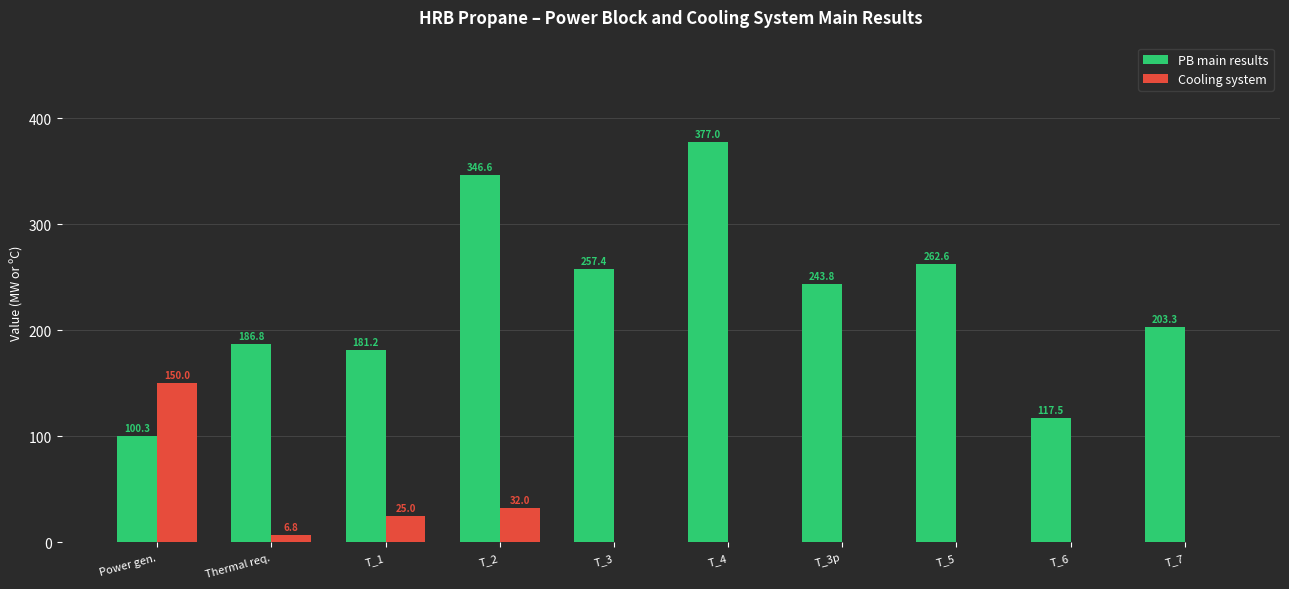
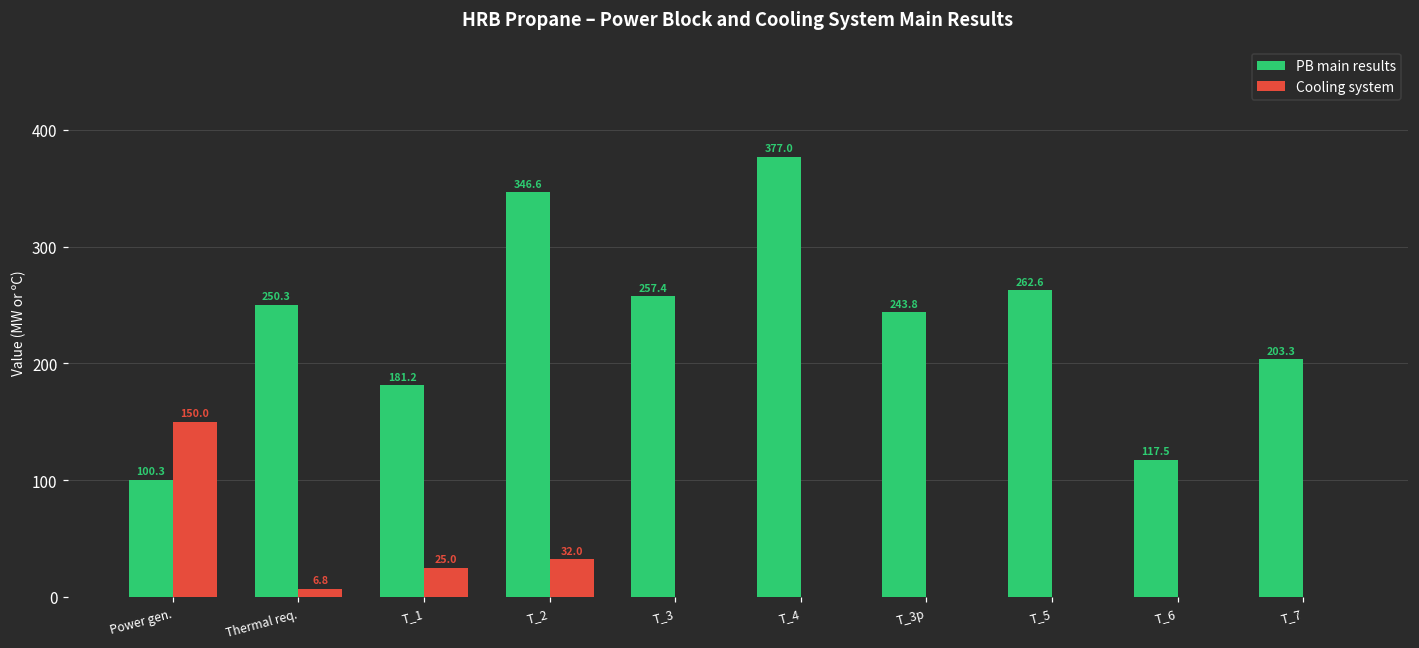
  {
    "PB main results": {
      "Power gen.": 100.3,
-     "Thermal req.": 186.8,
+     "Thermal req.": 250.3,
      "T_1": 181.2,
      "T_2": 346.6,
      "T_3": 257.4,
      "T_4": 377.0,
      "T_3p": 243.8,
      "T_5": 262.6,
      "T_6": 117.5,
      "T_7": 203.3
    },
    "Cooling system": {
      "Power gen.": 150.0,
      "Thermal req.": 6.8,
      "T_1": 25.0,
      "T_2": 32.0
    }
  }
